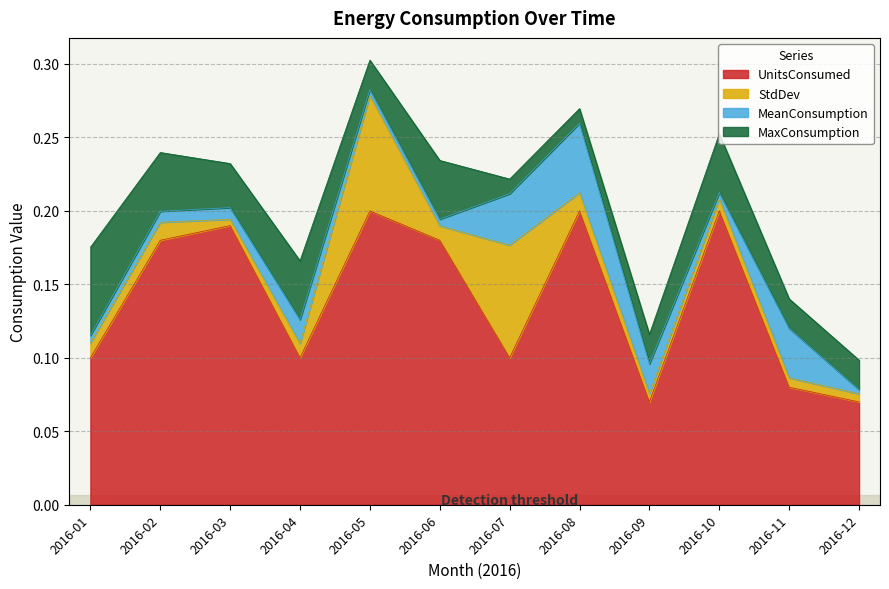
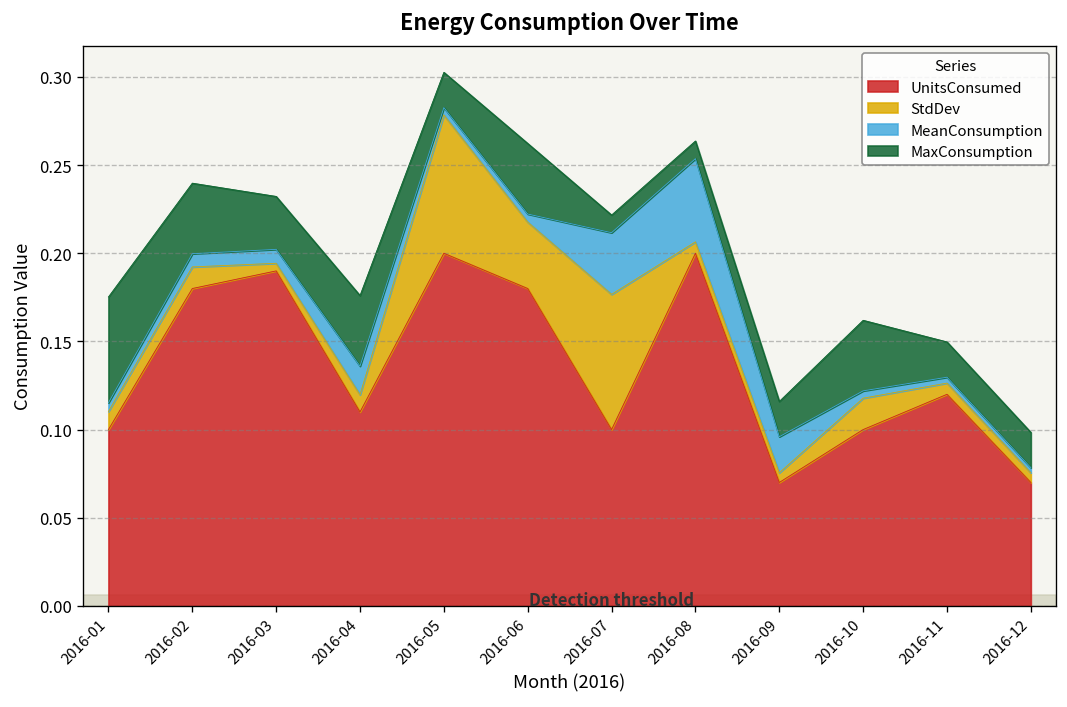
  {
    "UnitsConsumed": {
      "2016-01": 0.10,
      "2016-02": 0.18,
      "2016-03": 0.19,
-     "2016-04": 0.10,
+     "2016-04": 0.11,
      "2016-05": 0.20,
      "2016-06": 0.18,
      "2016-07": 0.10,
      "2016-08": 0.20,
      "2016-09": 0.07,
-     "2016-10": 0.2,
-     "2016-11": 0.08,
+     "2016-10": 0.1,
+     "2016-11": 0.12,
      "2016-12": 0.07
    },
    "StdDev": {
      "2016-01": 0.010,
      "2016-02": 0.012,
      "2016-03": 0.004,
      "2016-04": 0.010,
      "2016-05": 0.078,
-     "2016-06": 0.010,
+     "2016-06": 0.038,
      "2016-07": 0.077,
-     "2016-08": 0.012,
+     "2016-08": 0.006,
      "2016-09": 0.006,
-     "2016-10": 0.008,
+     "2016-10": 0.018,
      "2016-11": 0.006,
      "2016-12": 0.006
    },
    "MeanConsumption": {
      "2016-01": 0.005,
      "2016-02": 0.008,
      "2016-03": 0.008,
      "2016-04": 0.016,
      "2016-05": 0.004,
      "2016-06": 0.005,
      "2016-07": 0.035,
      "2016-08": 0.047,
      "2016-09": 0.020,
      "2016-10": 0.004,
-     "2016-11": 0.034,
+     "2016-11": 0.003,
      "2016-12": 0.003
    },
    "MaxConsumption": {
      "2016-01": 0.060,
      "2016-02": 0.040,
      "2016-03": 0.030,
      "2016-04": 0.040,
      "2016-05": 0.020,
      "2016-06": 0.040,
      "2016-07": 0.010,
      "2016-08": 0.010,
      "2016-09": 0.020,
      "2016-11": 0.020,
      "2016-12": 0.020
    }
  }
